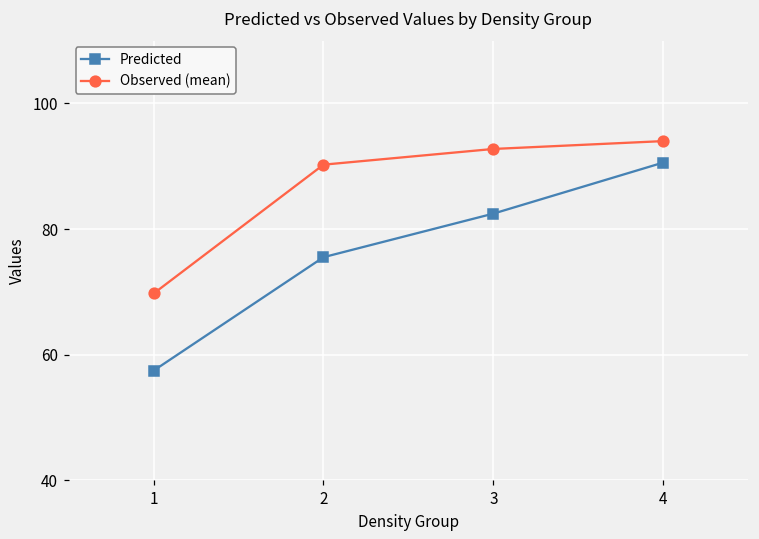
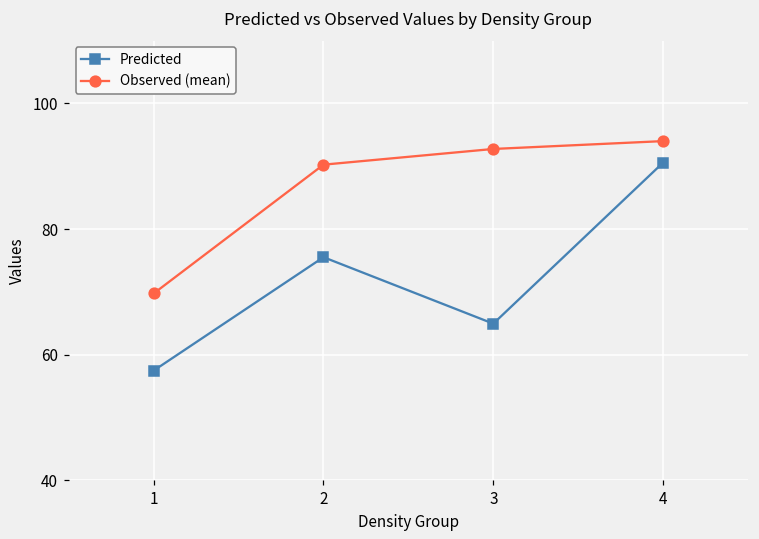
  {
    "Predicted": {
      "1": 57,
      "2": 76,
-     "3": 82,
+     "3": 65,
      "4": 91
    },
    "Observed (mean)": {
      "1": 70,
      "2": 90,
      "3": 93,
      "4": 94
    }
  }
